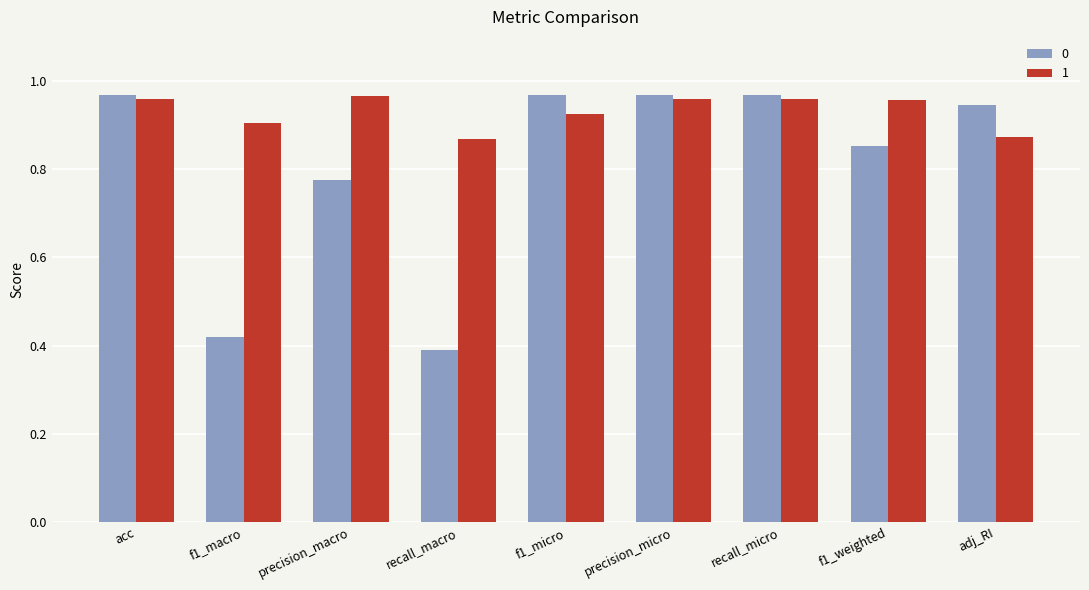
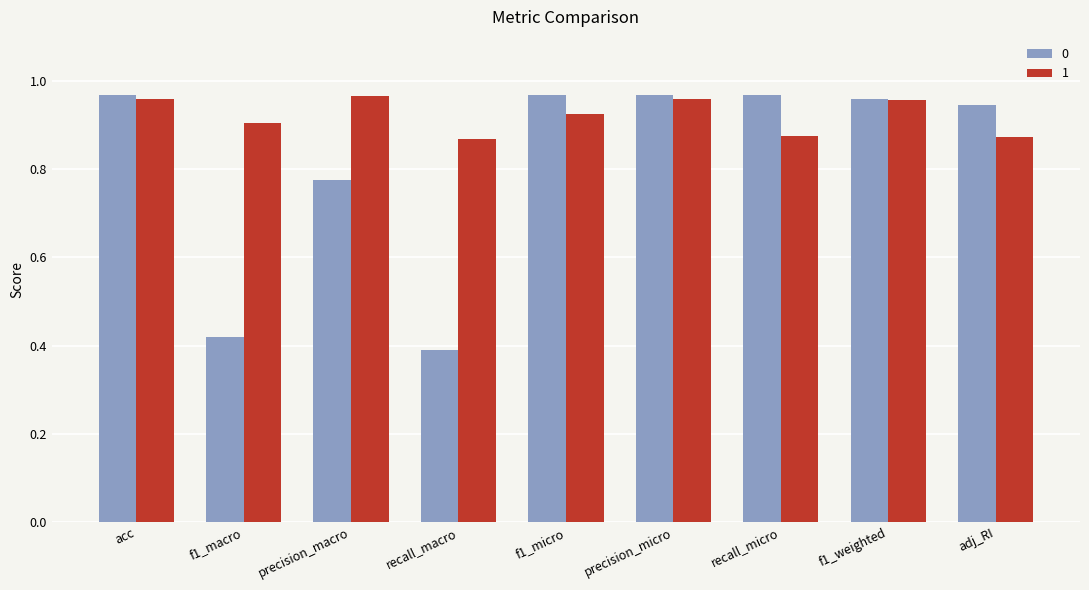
  {
    "0": {
      "acc": 0.97,
      "f1_macro": 0.42,
      "precision_macro": 0.77,
      "recall_macro": 0.39,
      "f1_micro": 0.97,
      "precision_micro": 0.97,
      "recall_micro": 0.97,
-     "f1_weighted": 0.85,
+     "f1_weighted": 0.96,
      "adj_RI": 0.94
    },
    "1": {
      "acc": 0.96,
      "f1_macro": 0.90,
      "precision_macro": 0.97,
      "recall_macro": 0.87,
      "f1_micro": 0.93,
      "precision_micro": 0.96,
-     "recall_micro": 0.96,
+     "recall_micro": 0.87,
      "f1_weighted": 0.96,
      "adj_RI": 0.87
    }
  }
